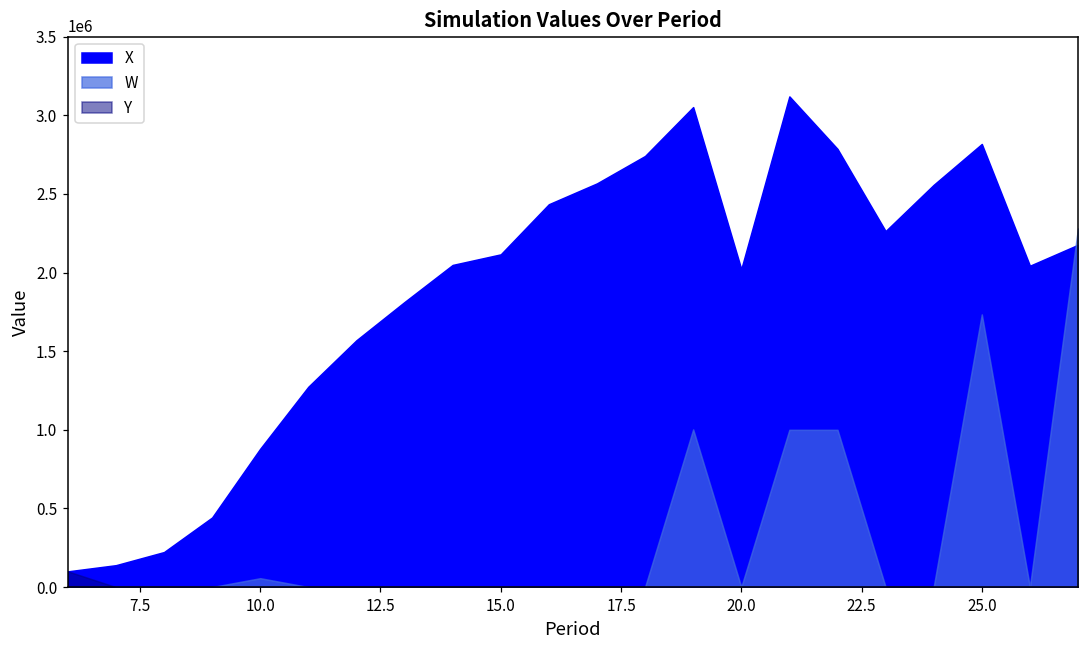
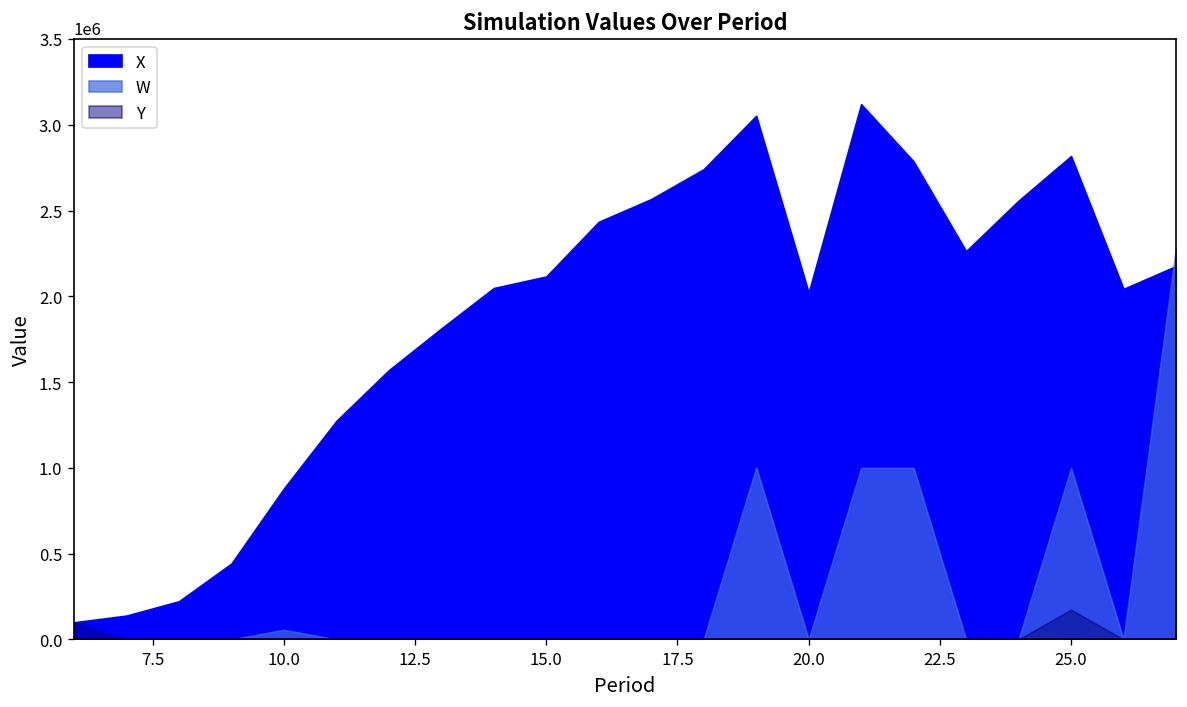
  {
    "X": {
      "10.0": 880000,
      "15.0": 2120000,
      "20.0": 2020000,
      "25.0": 2820000
    },
    "W": {
      "10.0": 60000,
-     "25.0": 1730000
+     "25.0": 1000000
    },
    "Y": {
      "10.0": 0,
-     "25.0": 0
+     "25.0": 170000
    }
  }
